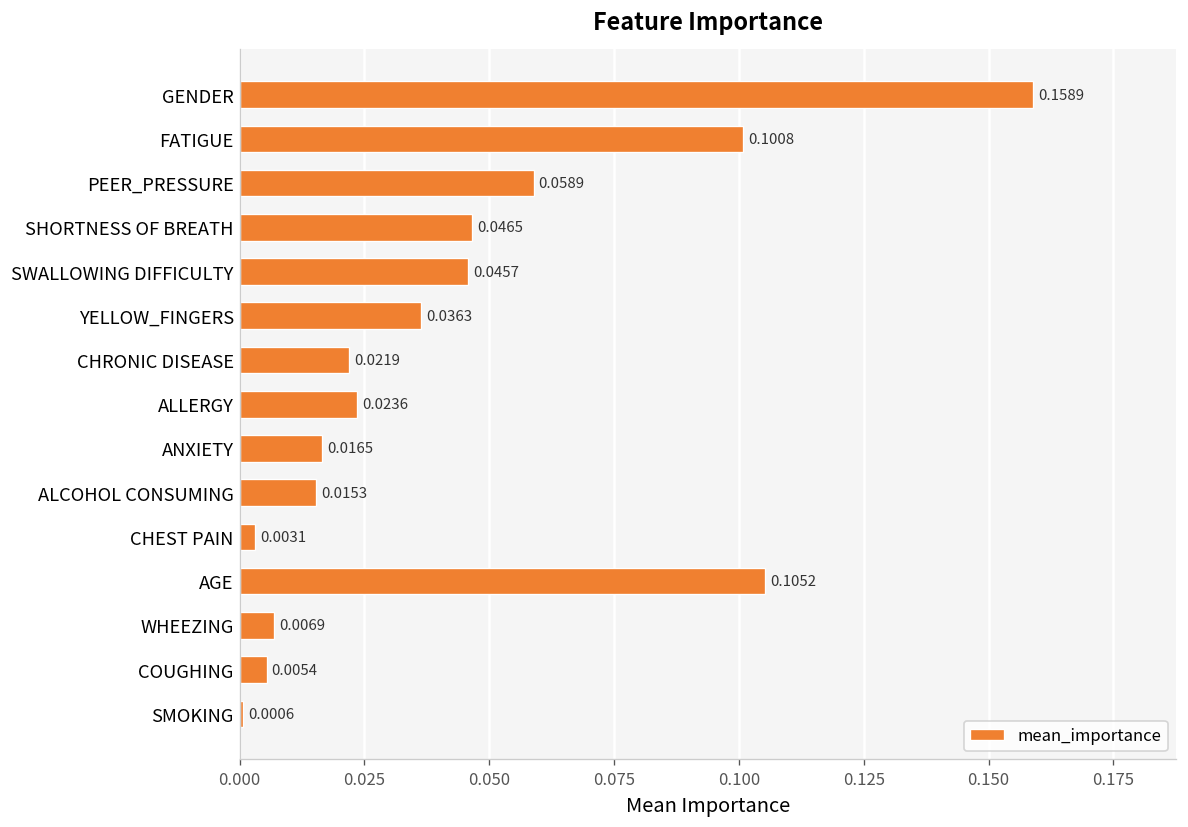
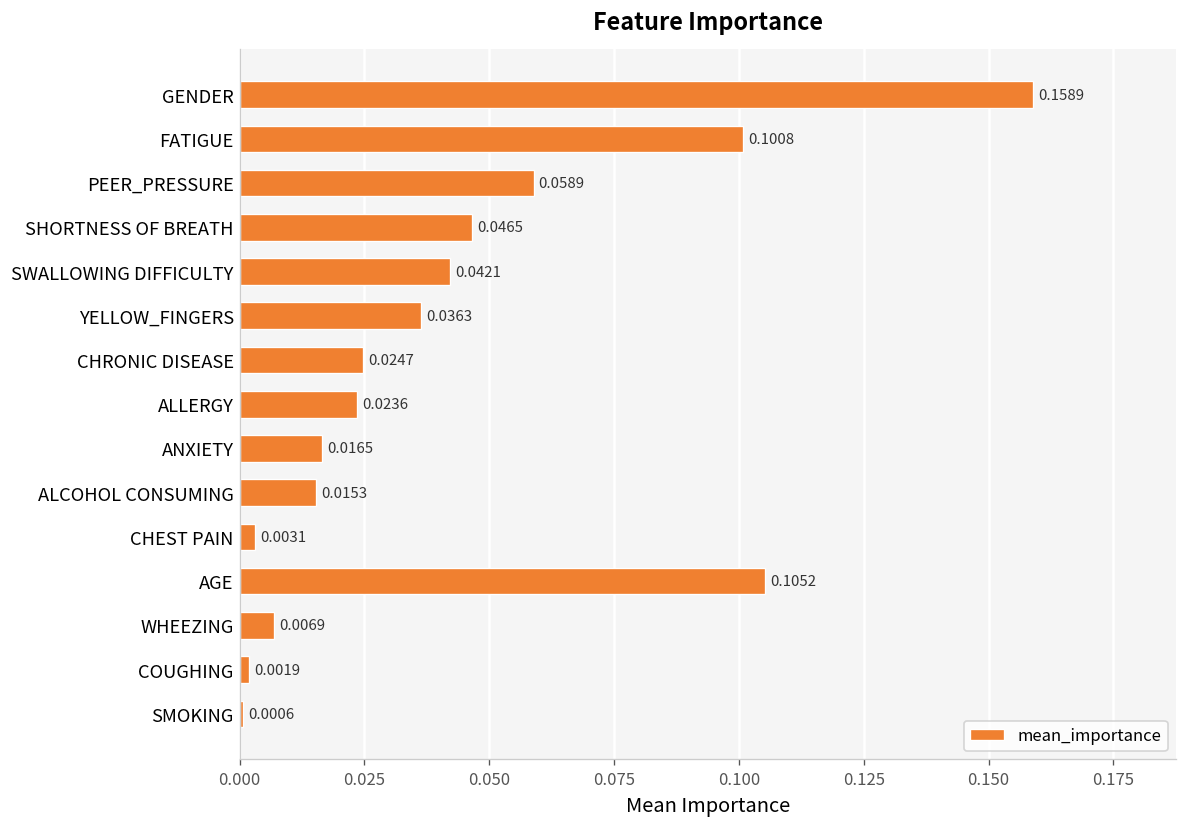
  {
    "GENDER": 0.1589,
    "FATIGUE": 0.1008,
    "PEER_PRESSURE": 0.0589,
    "SHORTNESS OF BREATH": 0.0465,
-   "SWALLOWING DIFFICULTY": 0.0457,
+   "SWALLOWING DIFFICULTY": 0.0421,
    "YELLOW_FINGERS": 0.0363,
-   "CHRONIC DISEASE": 0.0219,
+   "CHRONIC DISEASE": 0.0247,
    "ALLERGY": 0.0236,
    "ANXIETY": 0.0165,
    "ALCOHOL CONSUMING": 0.0153,
    "CHEST PAIN": 0.0031,
    "AGE": 0.1052,
    "WHEEZING": 0.0069,
-   "COUGHING": 0.0054,
+   "COUGHING": 0.0019,
    "SMOKING": 0.0006
  }
